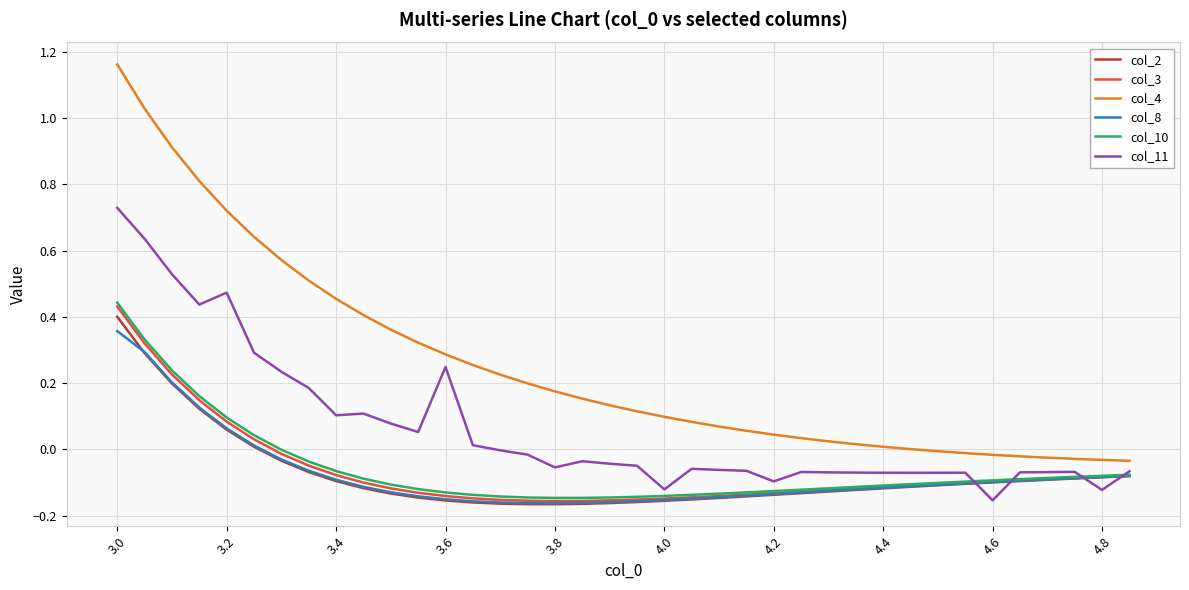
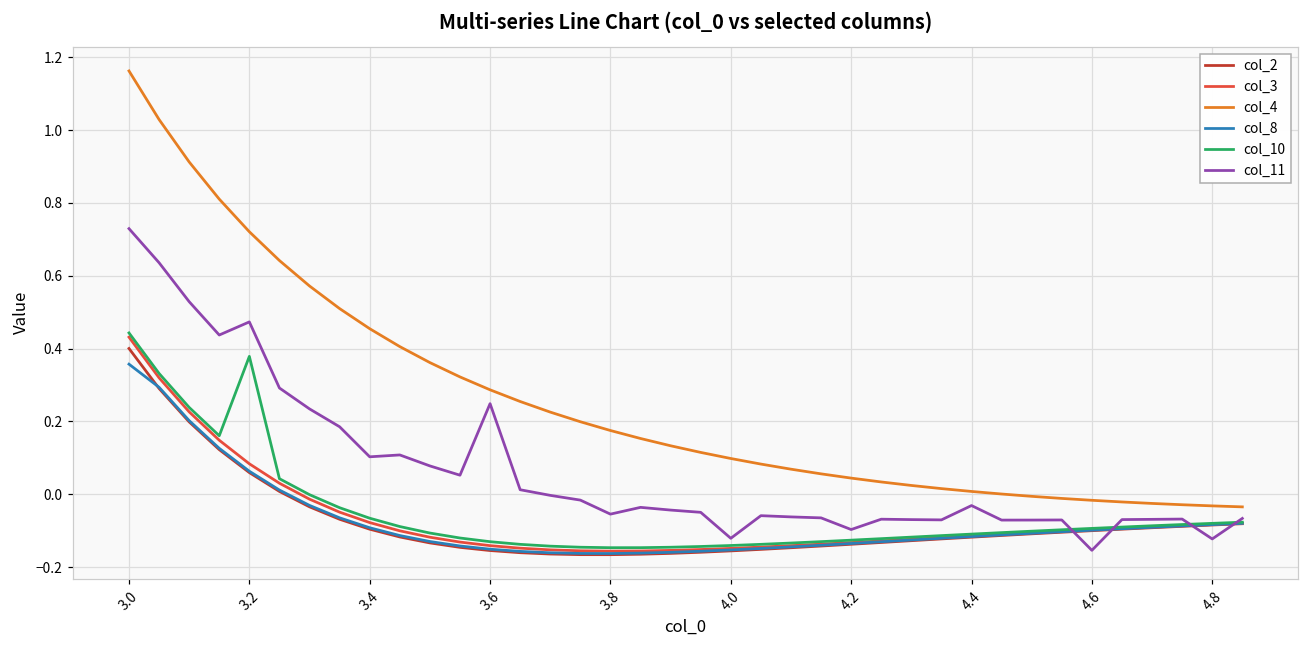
  {
    "col_8": {
      "3.0": 0.36
    },
    "col_10": {
      "3.0": 0.44,
-     "3.2": 0.10,
+     "3.2": 0.38,
      "3.4": -0.07,
      "3.6": -0.13,
      "3.8": -0.15,
      "4.0": -0.14
    },
    "col_11": {
      "3.0": 0.73,
      "3.2": 0.47,
      "3.4": 0.10,
      "3.6": 0.25,
      "3.8": -0.05,
      "4.0": -0.12,
      "4.2": -0.10,
-     "4.4": -0.07,
+     "4.4": -0.03,
      "4.6": -0.15,
      "4.8": -0.12
    }
  }
